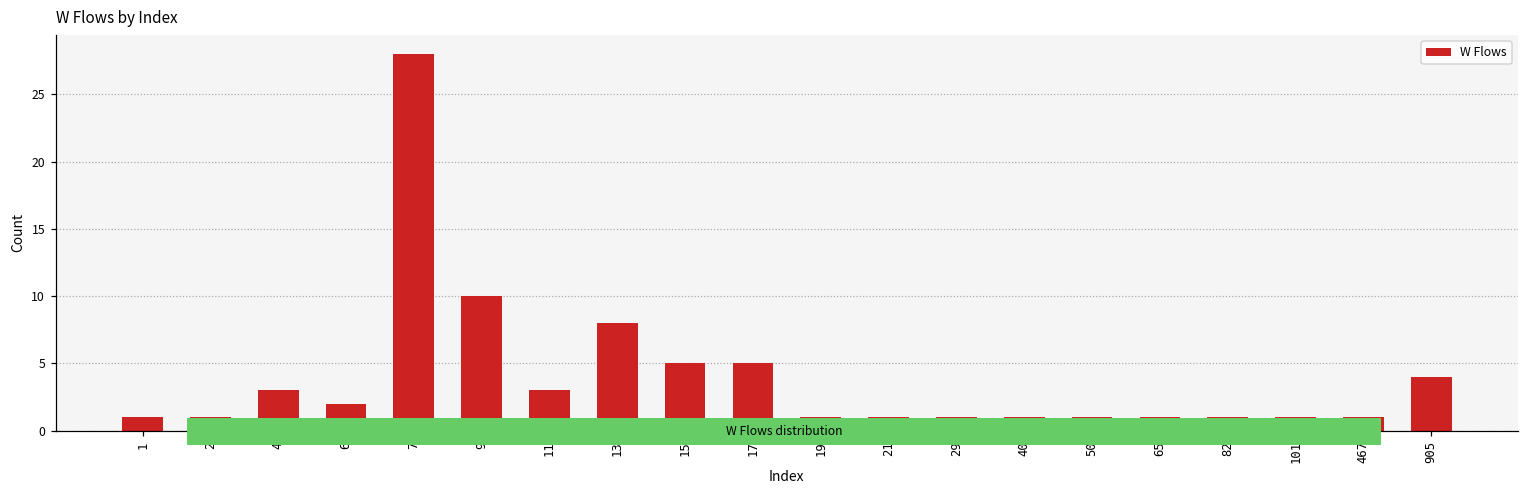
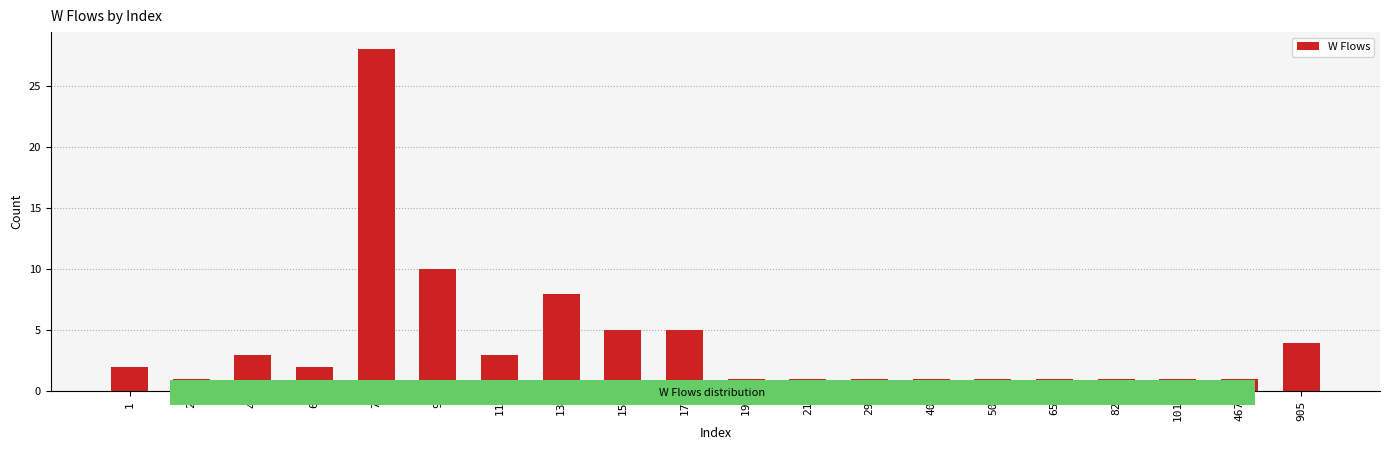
  {
    "W Flows by Index": {
-     "1": 1,
+     "1": 2,
      "101": 1,
      "467": 1,
      "905": 4
    }
  }
